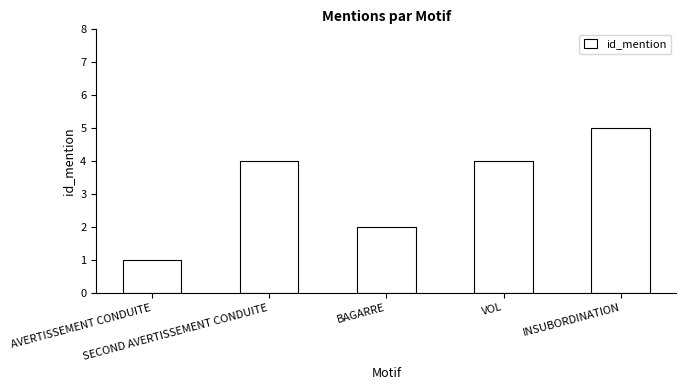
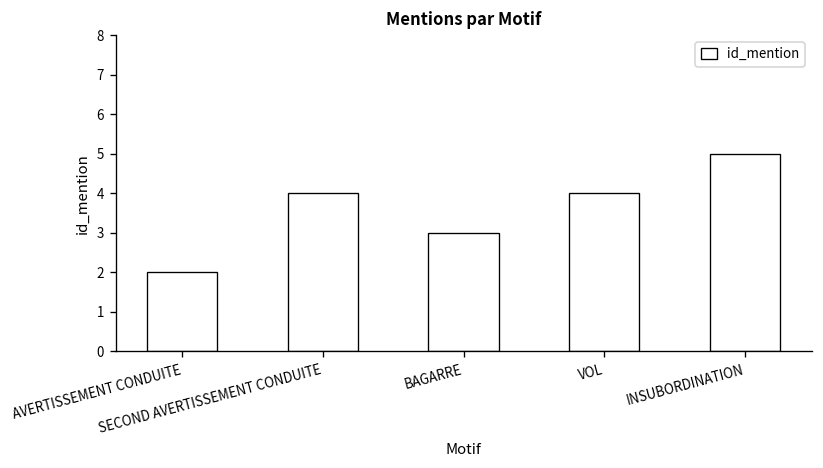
  {
-   "AVERTISSEMENT CONDUITE": 1,
+   "AVERTISSEMENT CONDUITE": 2,
    "SECOND AVERTISSEMENT CONDUITE": 4,
-   "BAGARRE": 2,
+   "BAGARRE": 3,
    "VOL": 4,
    "INSUBORDINATION": 5
  }
